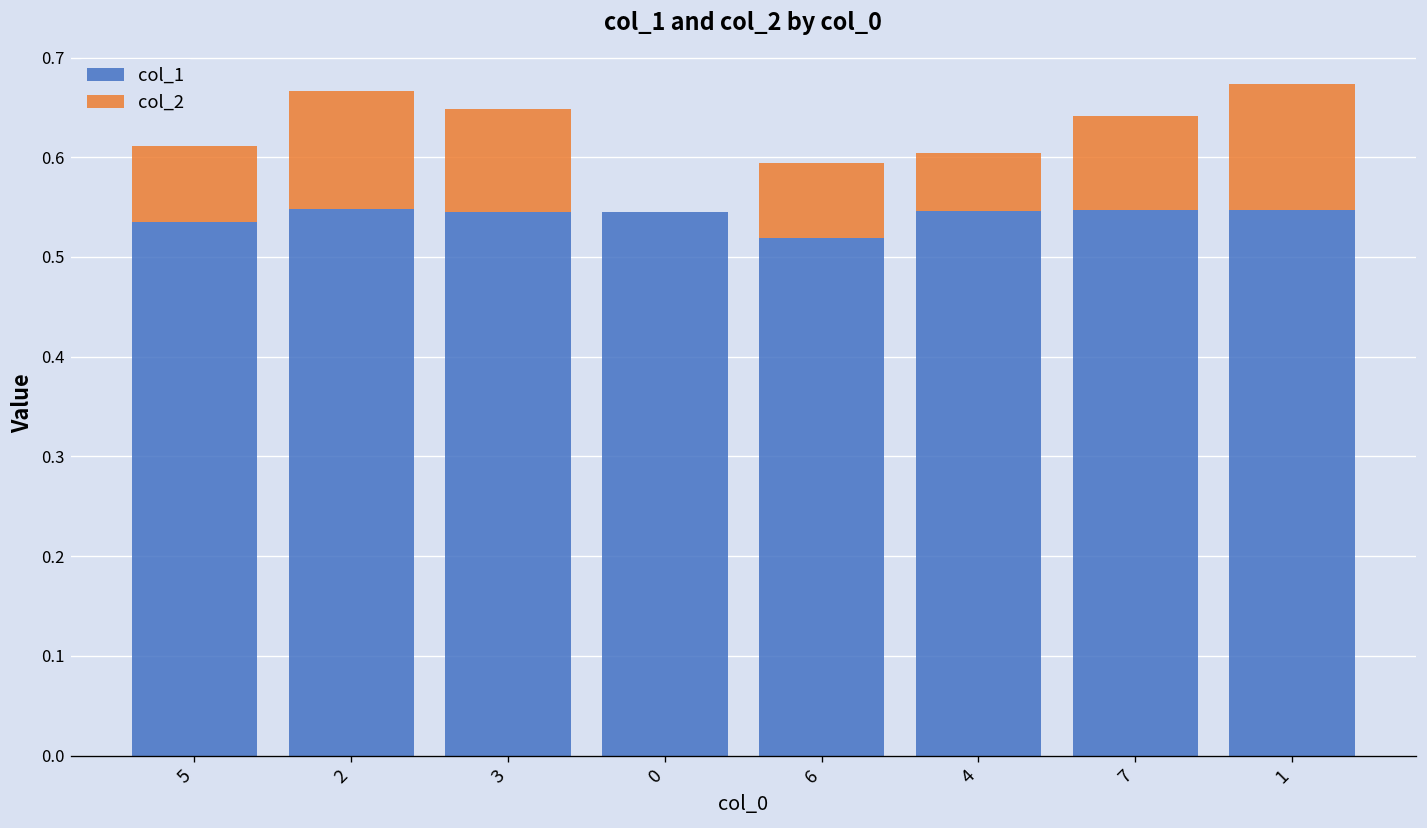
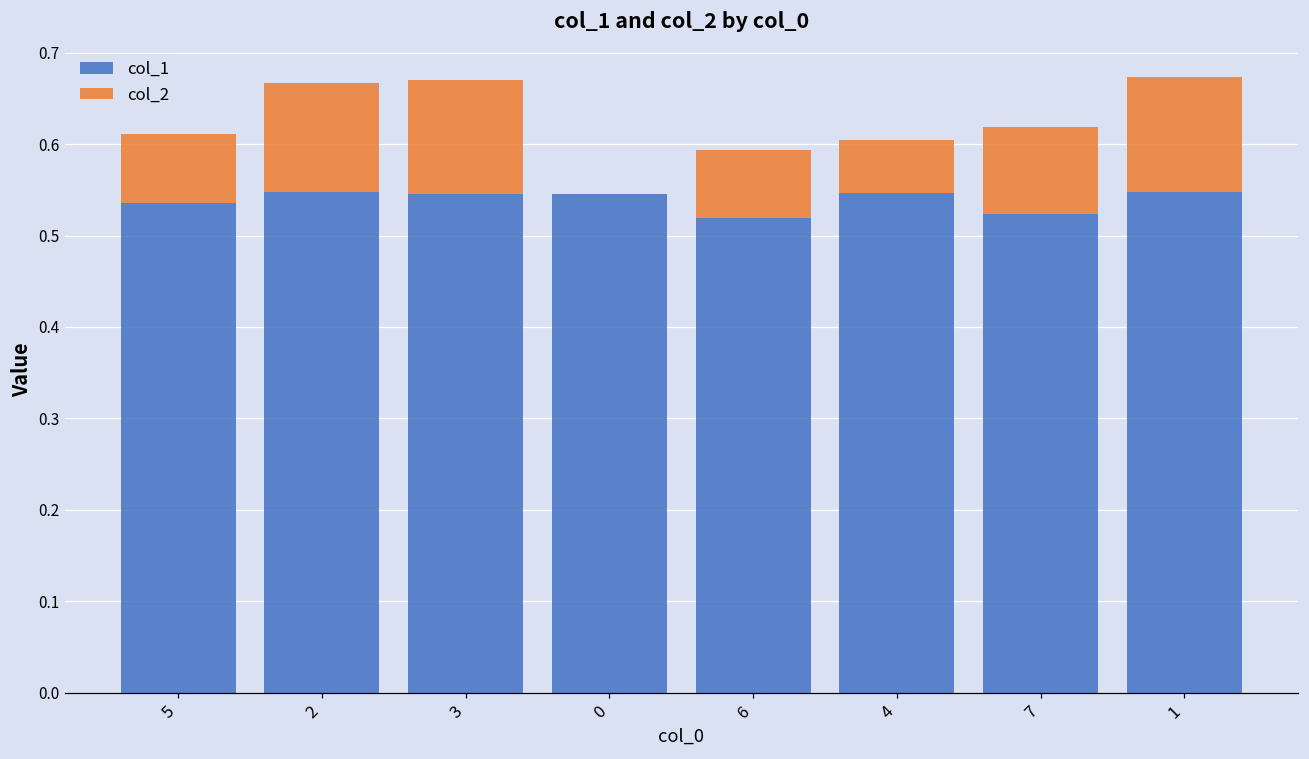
  {
    "col_1": {
      "5": 0.54,
      "2": 0.55,
      "3": 0.55,
      "0": 0.55,
      "6": 0.52,
      "4": 0.55,
-     "7": 0.55,
+     "7": 0.52,
      "1": 0.55
    },
    "col_2": {
      "5": 0.08,
      "2": 0.12,
-     "3": 0.10,
+     "3": 0.12,
      "0": 0.00,
      "6": 0.07,
      "4": 0.06,
      "7": 0.10,
      "1": 0.13
    }
  }
